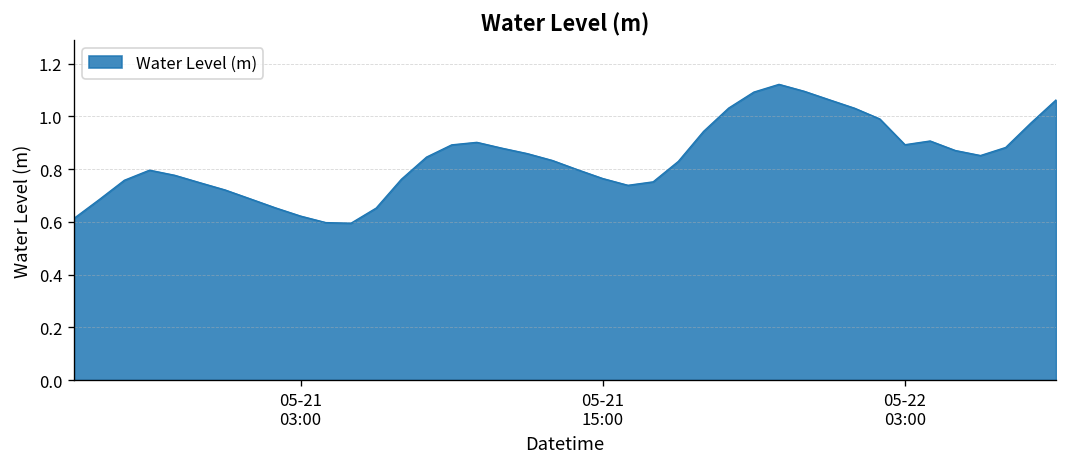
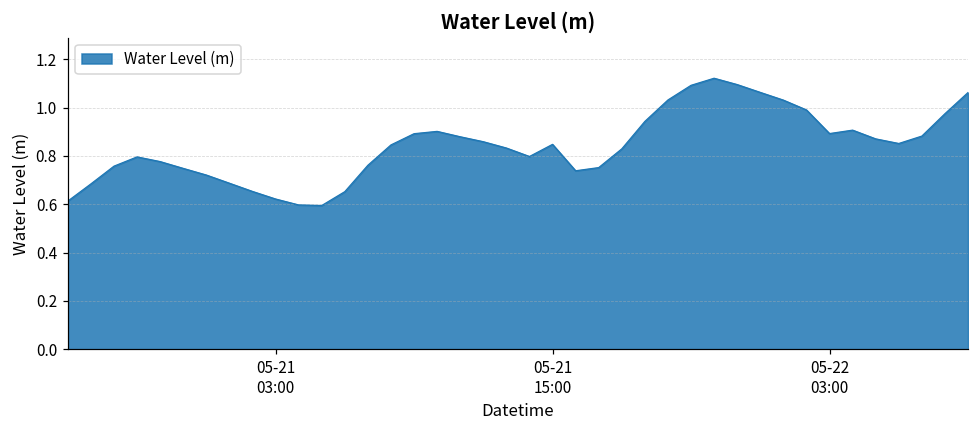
  {
    "05-21 03:00": 0.62,
-   "05-21 15:00": 0.76,
+   "05-21 15:00": 0.85,
    "05-22 03:00": 0.89
  }
